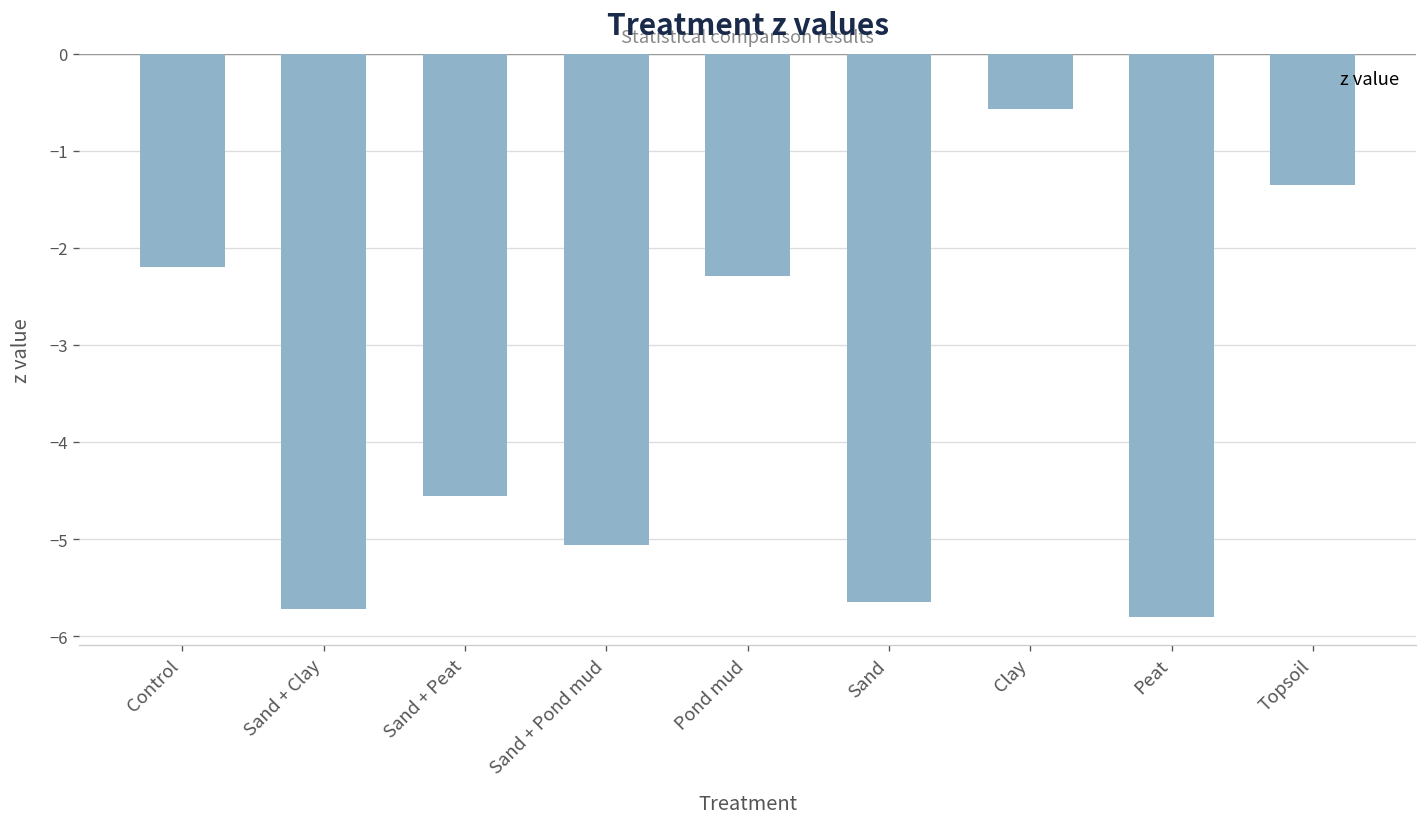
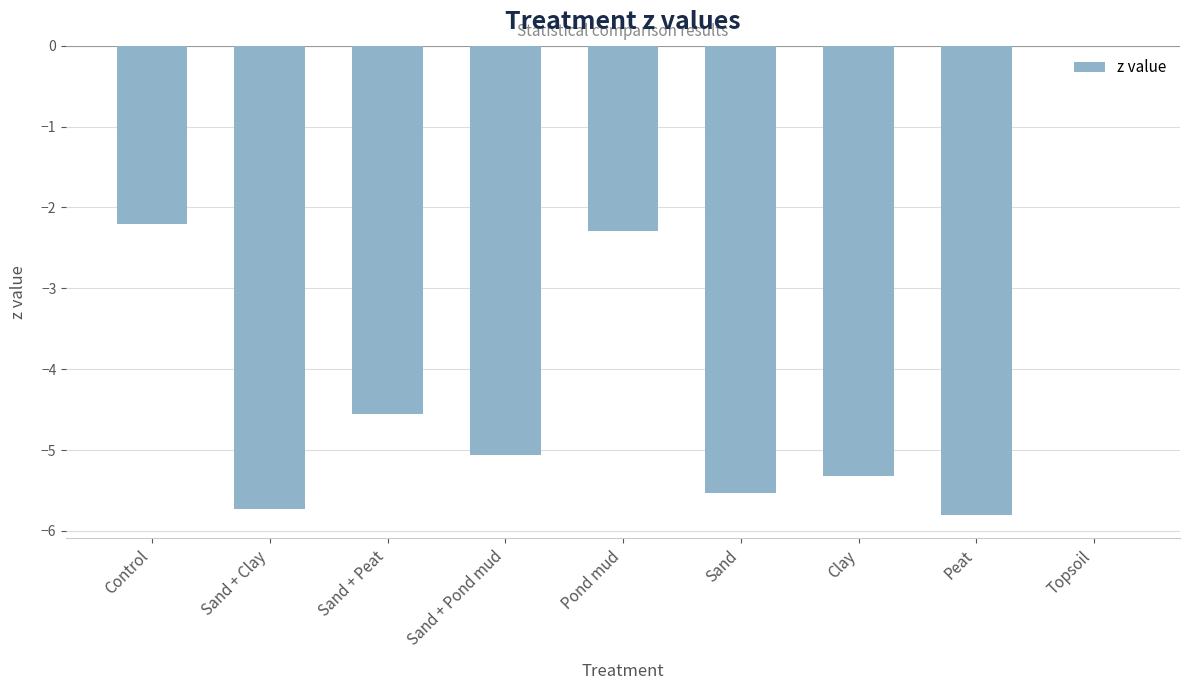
  {
    "Control": -2.2,
    "Sand + Clay": -5.7,
    "Sand + Peat": -4.6,
    "Sand + Pond mud": -5.1,
    "Pond mud": -2.3,
-   "Sand": -5.6,
-   "Clay": -0.6,
+   "Sand": -5.5,
+   "Clay": -5.3,
    "Peat": -5.8,
-   "Topsoil": -1.4
+   "Topsoil": 0.0
  }
